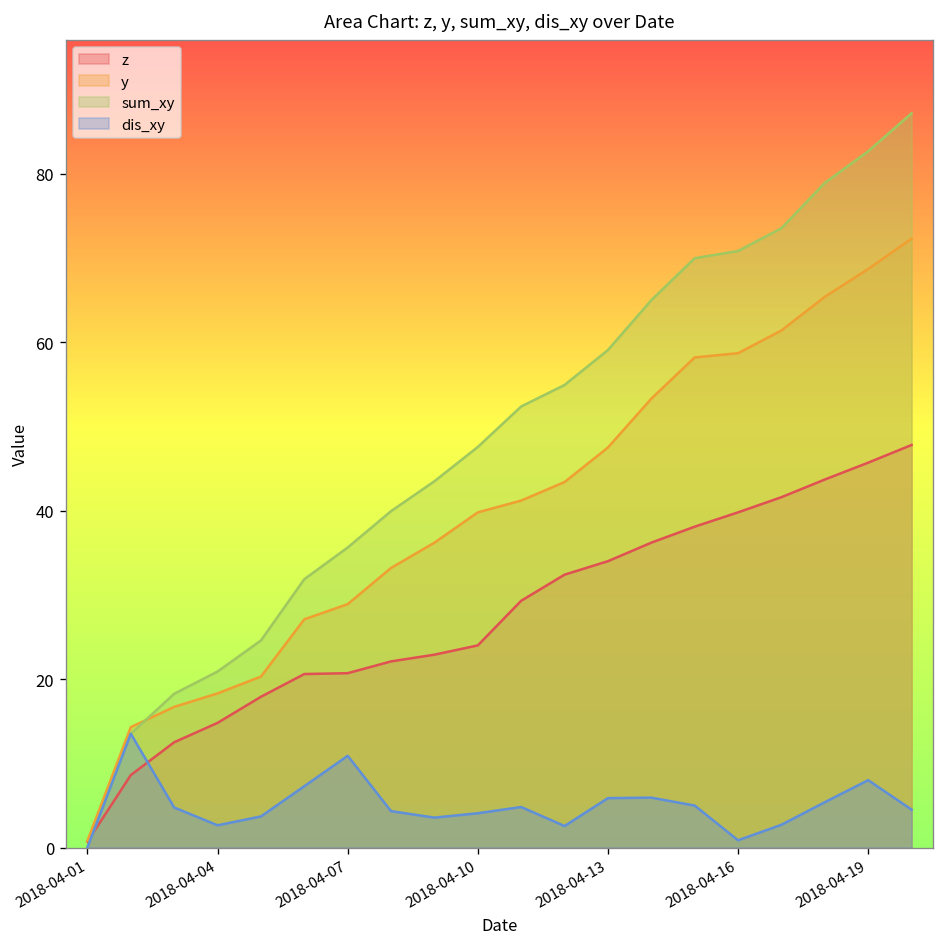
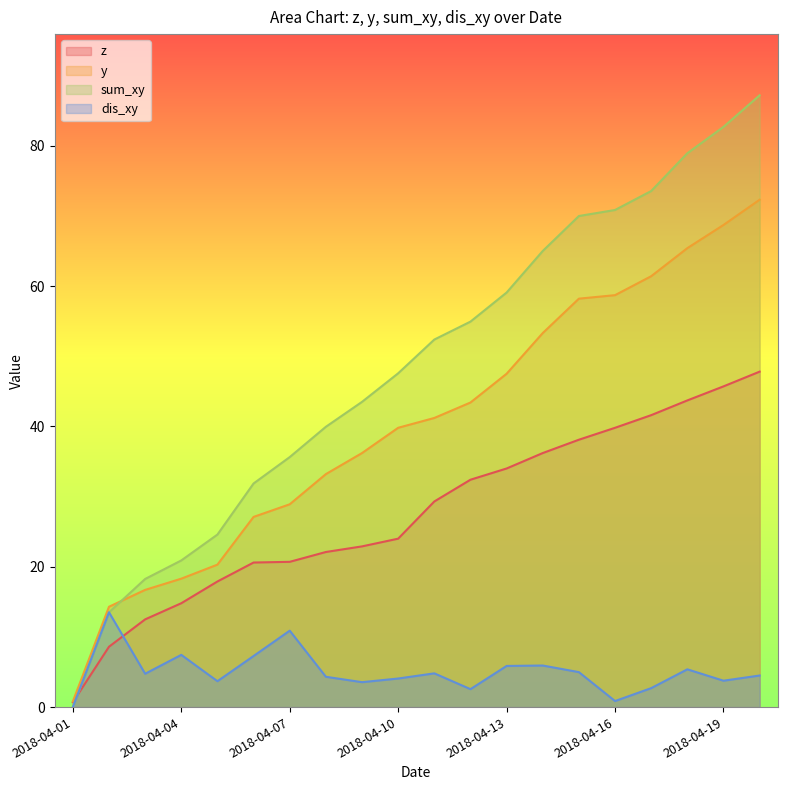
  {
    "dis_xy": {
-     "2018-04-04": 3,
+     "2018-04-04": 7,
      "2018-04-07": 11,
      "2018-04-10": 4,
      "2018-04-13": 6,
      "2018-04-16": 1,
-     "2018-04-19": 8
+     "2018-04-19": 4
    }
  }
